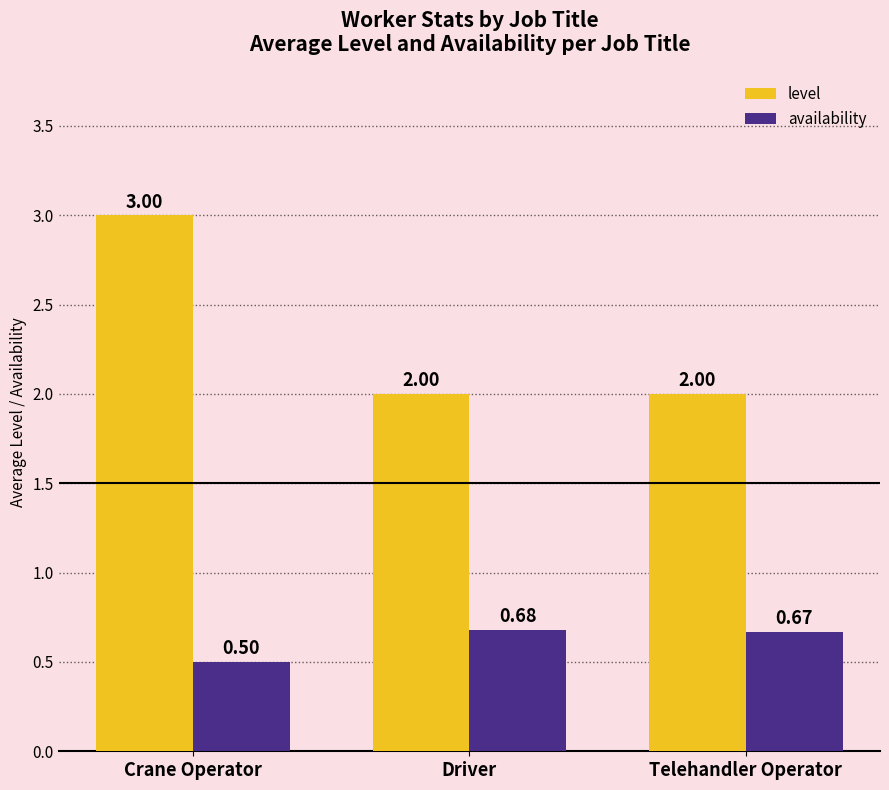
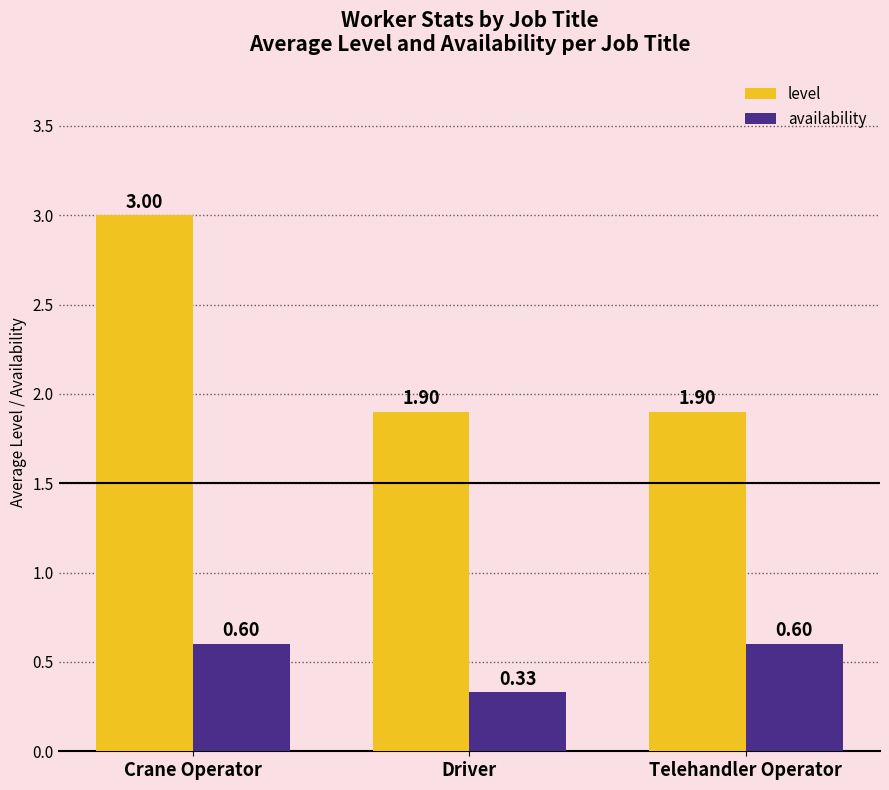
  {
    "level": {
      "Crane Operator": 3.00,
-     "Driver": 2.00,
-     "Telehandler Operator": 2.00
+     "Driver": 1.90,
+     "Telehandler Operator": 1.90
    },
    "availability": {
-     "Crane Operator": 0.50,
-     "Driver": 0.68,
-     "Telehandler Operator": 0.67
+     "Crane Operator": 0.60,
+     "Driver": 0.33,
+     "Telehandler Operator": 0.60
    }
  }
